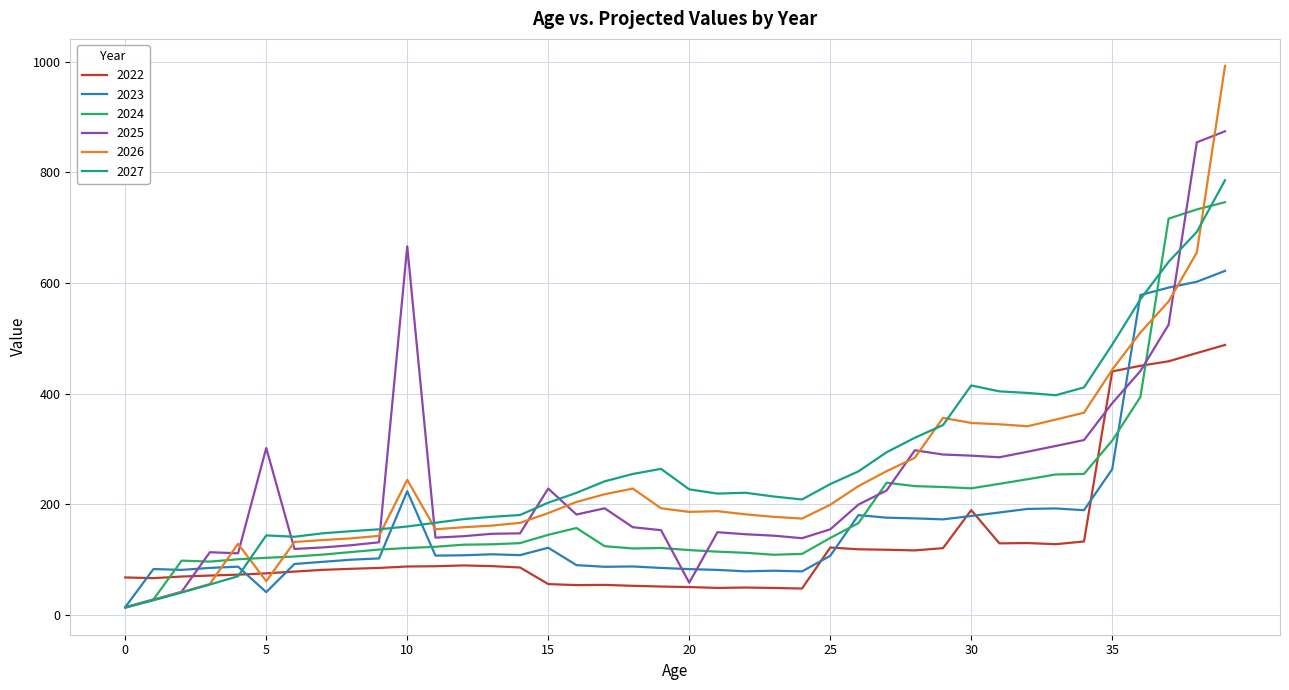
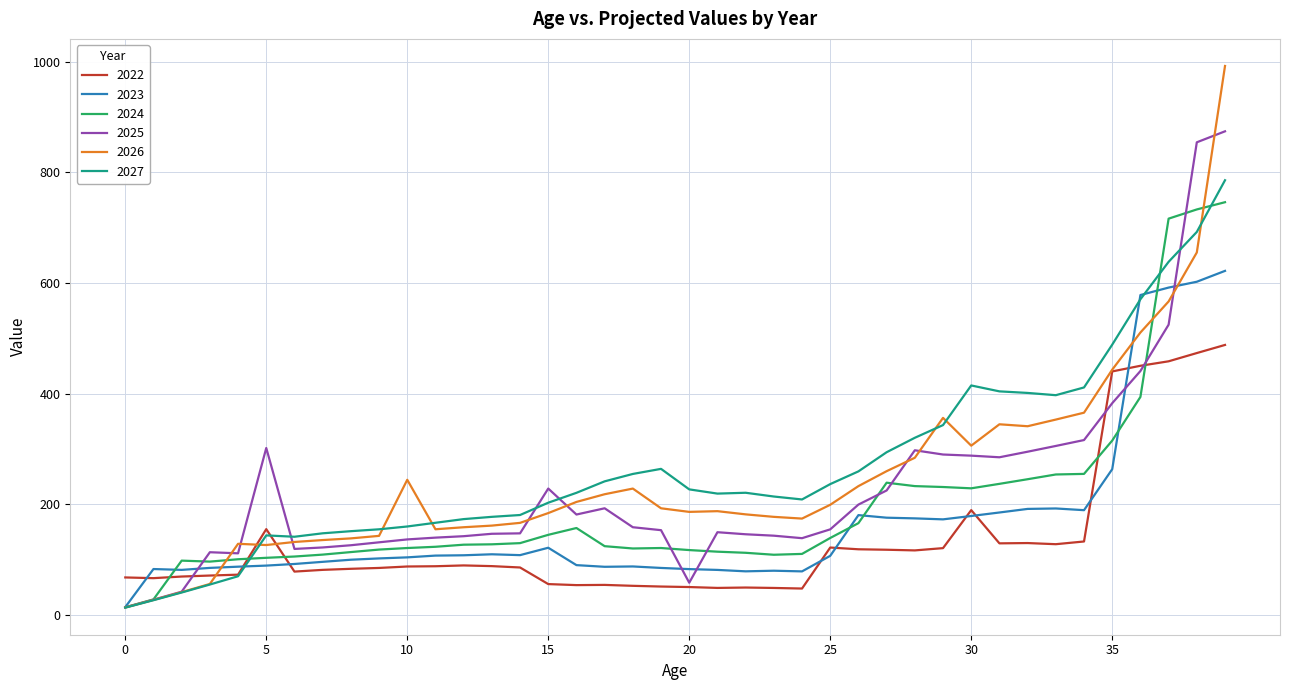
  {
    "2022": {
      "0": 70,
-     "5": 80,
+     "5": 150,
      "10": 90,
      "15": 60,
      "20": 50,
      "25": 120,
      "30": 190
    },
    "2023": {
-     "5": 40,
-     "10": 220,
+     "5": 90,
+     "10": 100,
      "15": 120,
      "20": 80,
      "25": 110,
      "30": 180,
      "35": 260
    },
    "2025": {
      "5": 300,
-     "10": 670,
+     "10": 140,
      "15": 230,
      "20": 60,
      "25": 150,
      "30": 290,
      "35": 380
    },
    "2026": {
-     "5": 60,
+     "5": 130,
      "10": 240,
      "15": 180,
      "20": 190,
      "25": 200,
-     "30": 350
+     "30": 310
    }
  }
